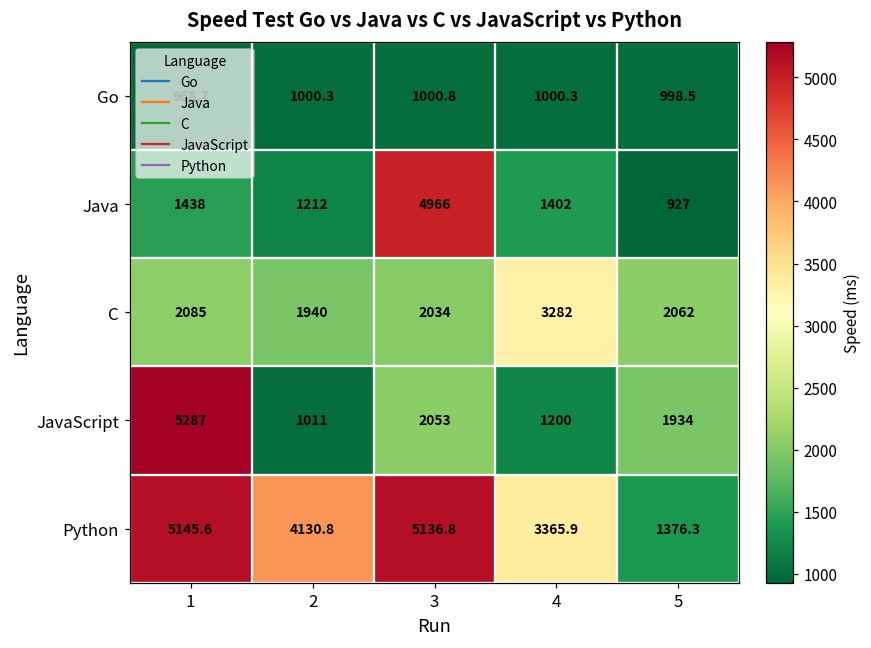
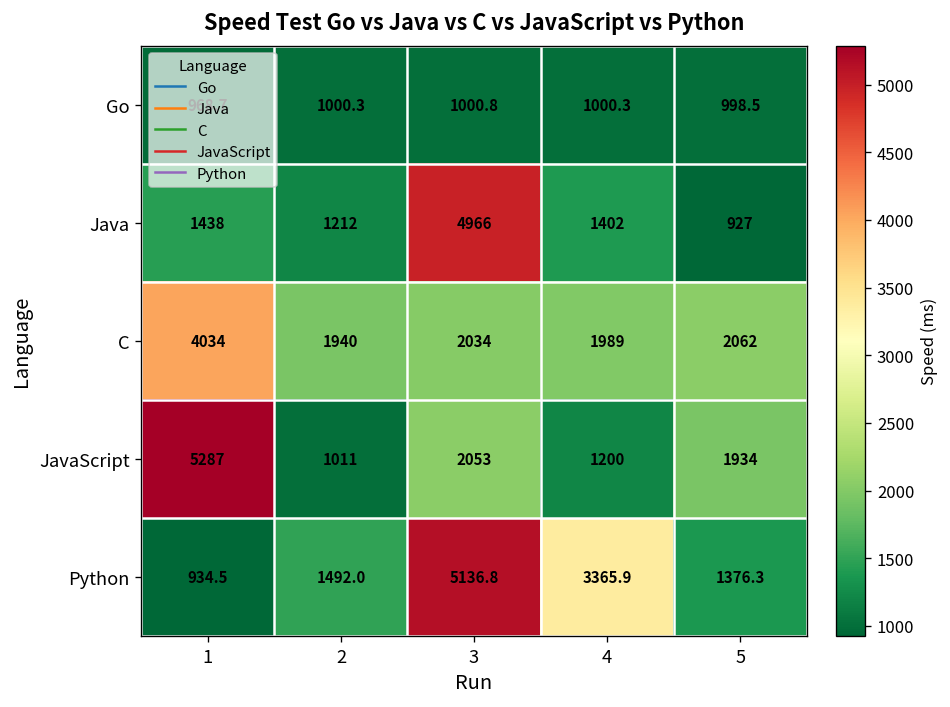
  {
    "Go": {
      "2": 1000.3,
      "3": 1000.8,
      "4": 1000.3,
      "5": 998.5
    },
    "Java": {
      "1": 1438,
      "2": 1212,
      "3": 4966,
      "4": 1402,
      "5": 927
    },
    "C": {
-     "1": 2085,
+     "1": 4034,
      "2": 1940,
      "3": 2034,
-     "4": 3282,
+     "4": 1989,
      "5": 2062
    },
    "JavaScript": {
      "1": 5287,
      "2": 1011,
      "3": 2053,
      "4": 1200,
      "5": 1934
    },
    "Python": {
-     "1": 5145.6,
-     "2": 4130.8,
+     "1": 934.5,
+     "2": 1492.0,
      "3": 5136.8,
      "4": 3365.9,
      "5": 1376.3
    }
  }
